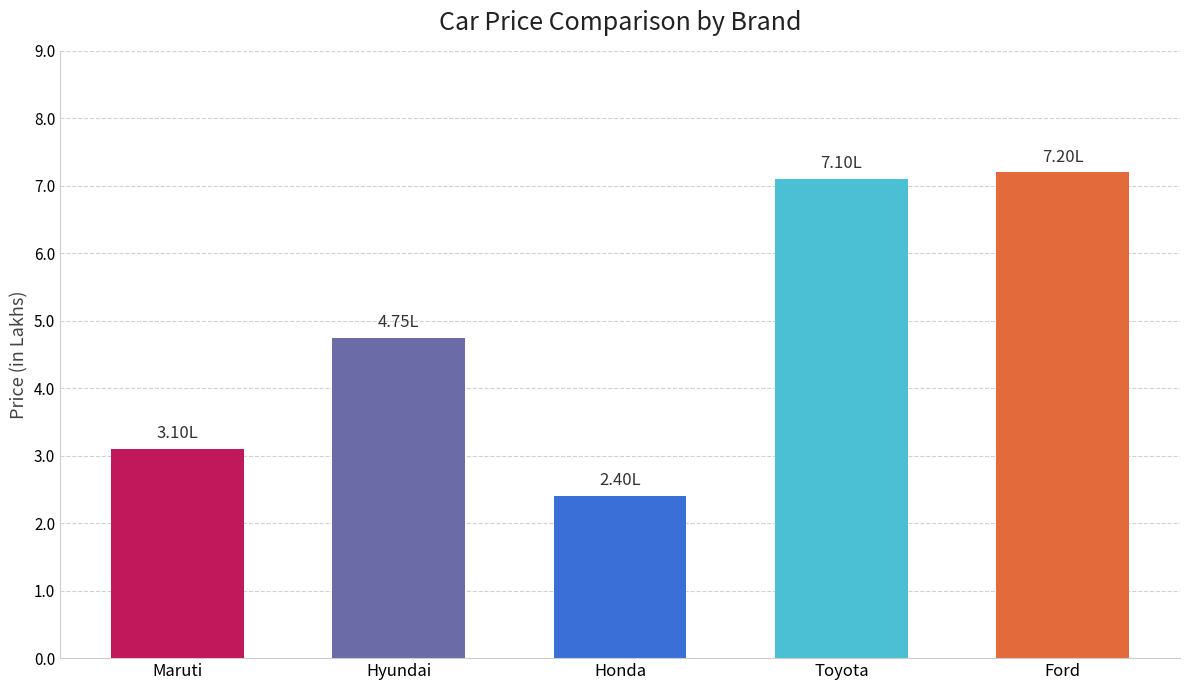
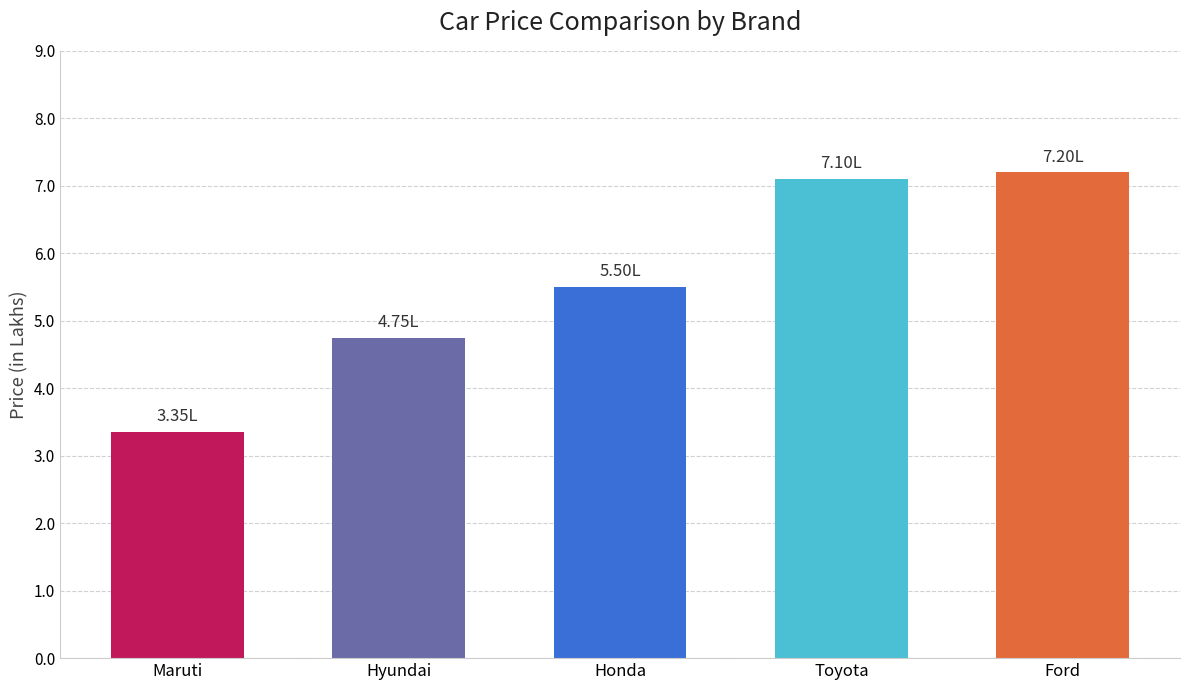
  {
-   "Maruti": "3.10L",
+   "Maruti": "3.35L",
    "Hyundai": "4.75L",
-   "Honda": "2.40L",
+   "Honda": "5.50L",
    "Toyota": "7.10L",
    "Ford": "7.20L"
  }
